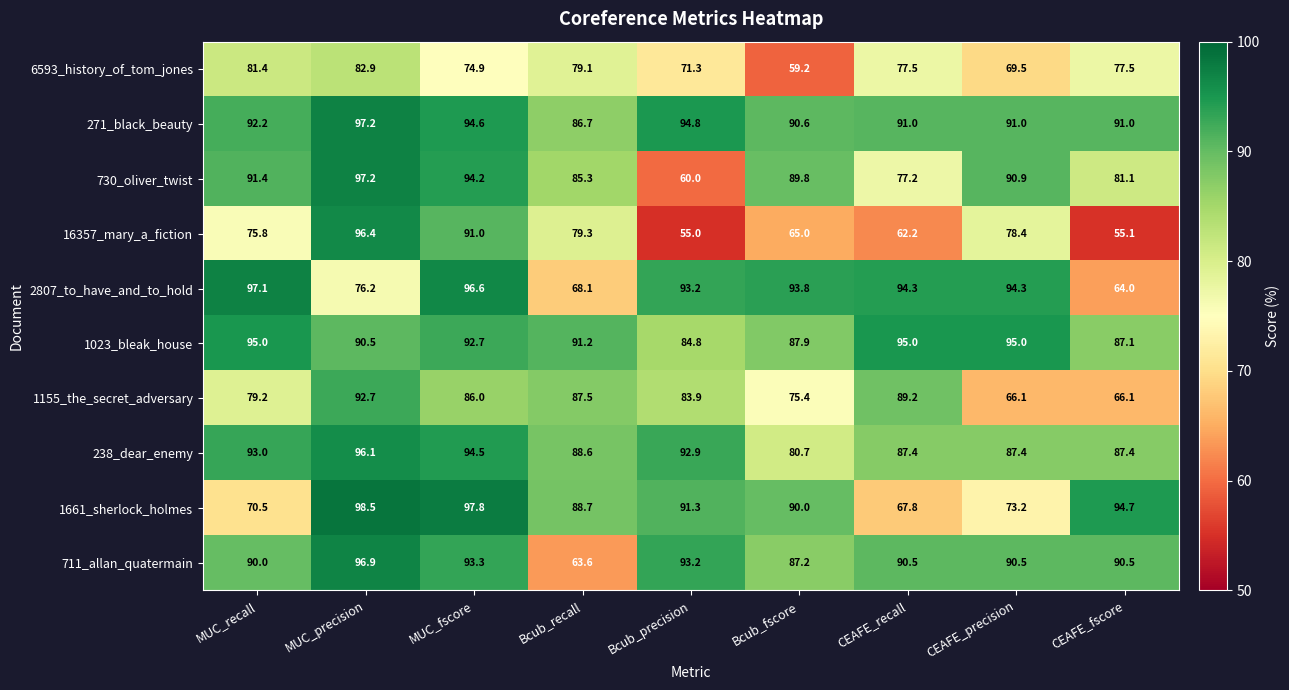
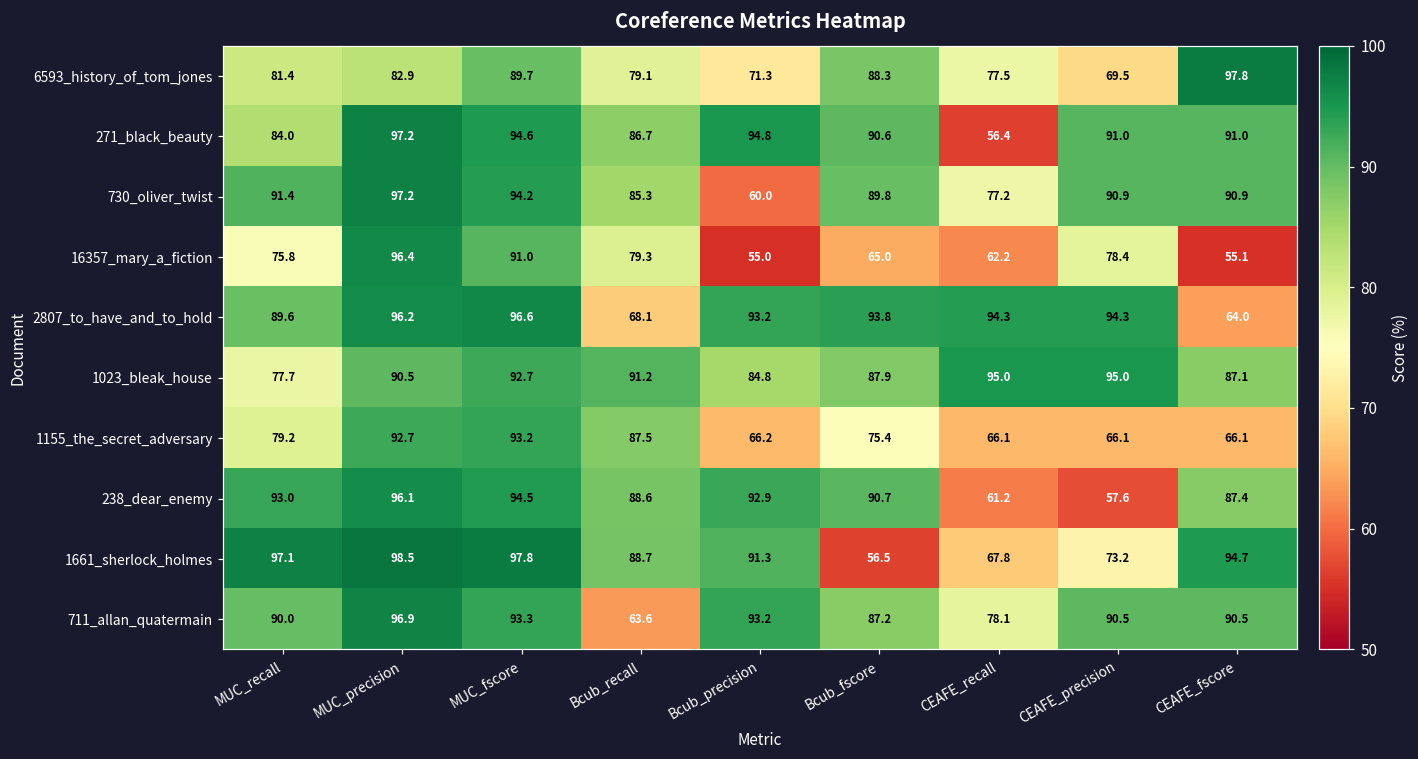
  {
    "6593_history_of_tom_jones": {
      "MUC_recall": 81.4,
      "MUC_precision": 82.9,
-     "MUC_fscore": 74.9,
+     "MUC_fscore": 89.7,
      "Bcub_recall": 79.1,
      "Bcub_precision": 71.3,
-     "Bcub_fscore": 59.2,
+     "Bcub_fscore": 88.3,
      "CEAFE_recall": 77.5,
      "CEAFE_precision": 69.5,
-     "CEAFE_fscore": 77.5
+     "CEAFE_fscore": 97.8
    },
    "271_black_beauty": {
-     "MUC_recall": 92.2,
+     "MUC_recall": 84.0,
      "MUC_precision": 97.2,
      "MUC_fscore": 94.6,
      "Bcub_recall": 86.7,
      "Bcub_precision": 94.8,
      "Bcub_fscore": 90.6,
-     "CEAFE_recall": 91.0,
+     "CEAFE_recall": 56.4,
      "CEAFE_precision": 91.0,
      "CEAFE_fscore": 91.0
    },
    "730_oliver_twist": {
      "MUC_recall": 91.4,
      "MUC_precision": 97.2,
      "MUC_fscore": 94.2,
      "Bcub_recall": 85.3,
      "Bcub_precision": 60.0,
      "Bcub_fscore": 89.8,
      "CEAFE_recall": 77.2,
      "CEAFE_precision": 90.9,
-     "CEAFE_fscore": 81.1
+     "CEAFE_fscore": 90.9
    },
    "16357_mary_a_fiction": {
      "MUC_recall": 75.8,
      "MUC_precision": 96.4,
      "MUC_fscore": 91.0,
      "Bcub_recall": 79.3,
      "Bcub_precision": 55.0,
      "Bcub_fscore": 65.0,
      "CEAFE_recall": 62.2,
      "CEAFE_precision": 78.4,
      "CEAFE_fscore": 55.1
    },
    "2807_to_have_and_to_hold": {
-     "MUC_recall": 97.1,
-     "MUC_precision": 76.2,
+     "MUC_recall": 89.6,
+     "MUC_precision": 96.2,
      "MUC_fscore": 96.6,
      "Bcub_recall": 68.1,
      "Bcub_precision": 93.2,
      "Bcub_fscore": 93.8,
      "CEAFE_recall": 94.3,
      "CEAFE_precision": 94.3,
      "CEAFE_fscore": 64.0
    },
    "1023_bleak_house": {
-     "MUC_recall": 95.0,
+     "MUC_recall": 77.7,
      "MUC_precision": 90.5,
      "MUC_fscore": 92.7,
      "Bcub_recall": 91.2,
      "Bcub_precision": 84.8,
      "Bcub_fscore": 87.9,
      "CEAFE_recall": 95.0,
      "CEAFE_precision": 95.0,
      "CEAFE_fscore": 87.1
    },
    "1155_the_secret_adversary": {
      "MUC_recall": 79.2,
      "MUC_precision": 92.7,
-     "MUC_fscore": 86.0,
+     "MUC_fscore": 93.2,
      "Bcub_recall": 87.5,
-     "Bcub_precision": 83.9,
+     "Bcub_precision": 66.2,
      "Bcub_fscore": 75.4,
-     "CEAFE_recall": 89.2,
+     "CEAFE_recall": 66.1,
      "CEAFE_precision": 66.1,
      "CEAFE_fscore": 66.1
    },
    "238_dear_enemy": {
      "MUC_recall": 93.0,
      "MUC_precision": 96.1,
      "MUC_fscore": 94.5,
      "Bcub_recall": 88.6,
      "Bcub_precision": 92.9,
-     "Bcub_fscore": 80.7,
-     "CEAFE_recall": 87.4,
-     "CEAFE_precision": 87.4,
+     "Bcub_fscore": 90.7,
+     "CEAFE_recall": 61.2,
+     "CEAFE_precision": 57.6,
      "CEAFE_fscore": 87.4
    },
    "1661_sherlock_holmes": {
-     "MUC_recall": 70.5,
+     "MUC_recall": 97.1,
      "MUC_precision": 98.5,
      "MUC_fscore": 97.8,
      "Bcub_recall": 88.7,
      "Bcub_precision": 91.3,
-     "Bcub_fscore": 90.0,
+     "Bcub_fscore": 56.5,
      "CEAFE_recall": 67.8,
      "CEAFE_precision": 73.2,
      "CEAFE_fscore": 94.7
    },
    "711_allan_quatermain": {
      "MUC_recall": 90.0,
      "MUC_precision": 96.9,
      "MUC_fscore": 93.3,
      "Bcub_recall": 63.6,
      "Bcub_precision": 93.2,
      "Bcub_fscore": 87.2,
-     "CEAFE_recall": 90.5,
+     "CEAFE_recall": 78.1,
      "CEAFE_precision": 90.5,
      "CEAFE_fscore": 90.5
    }
  }
